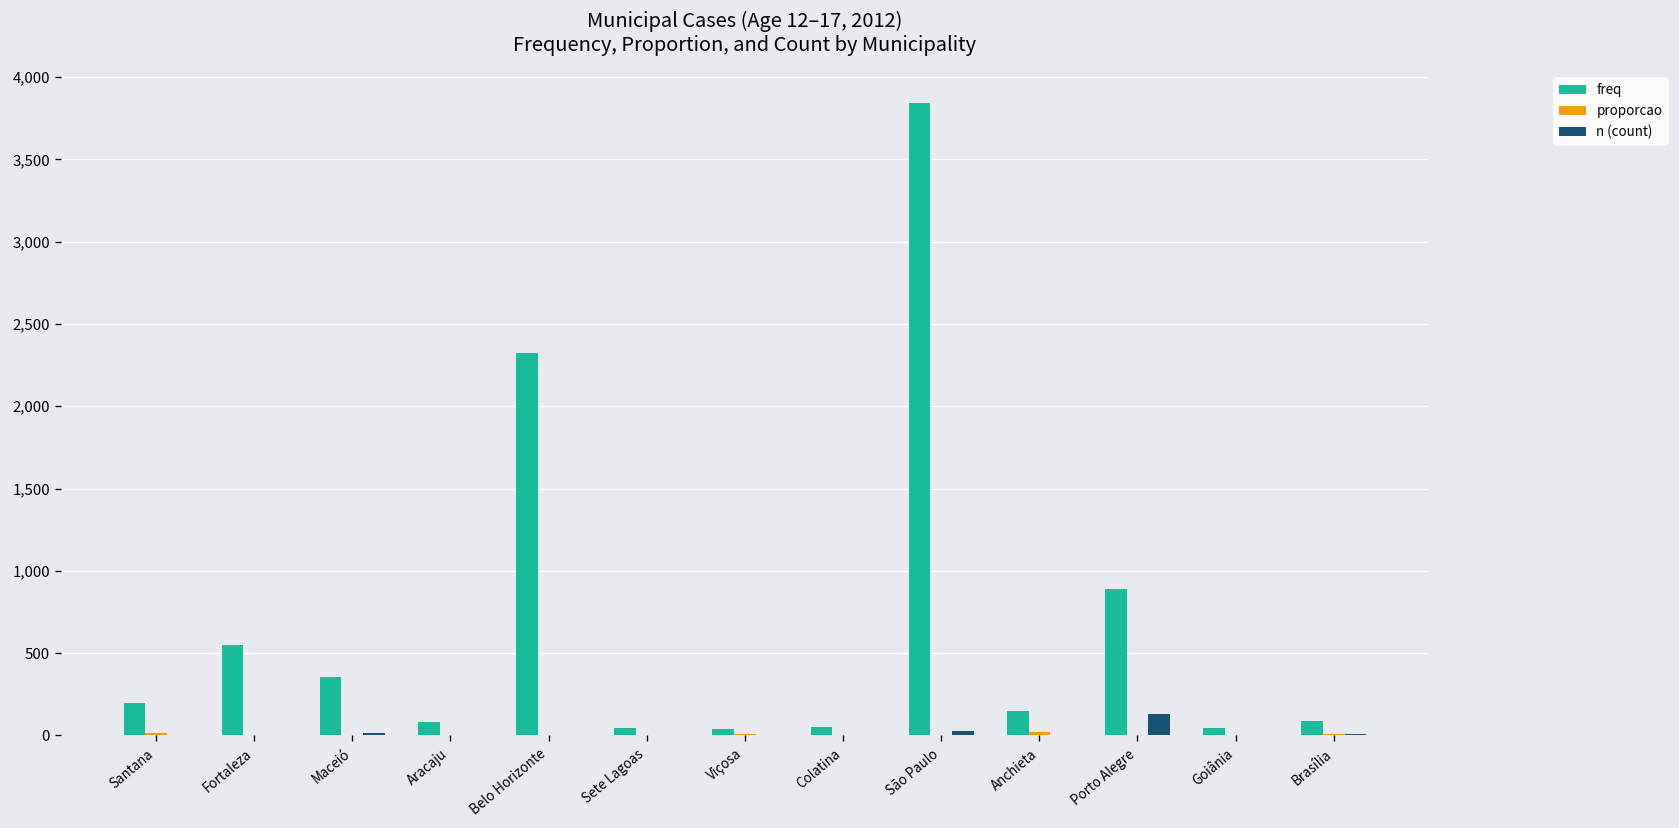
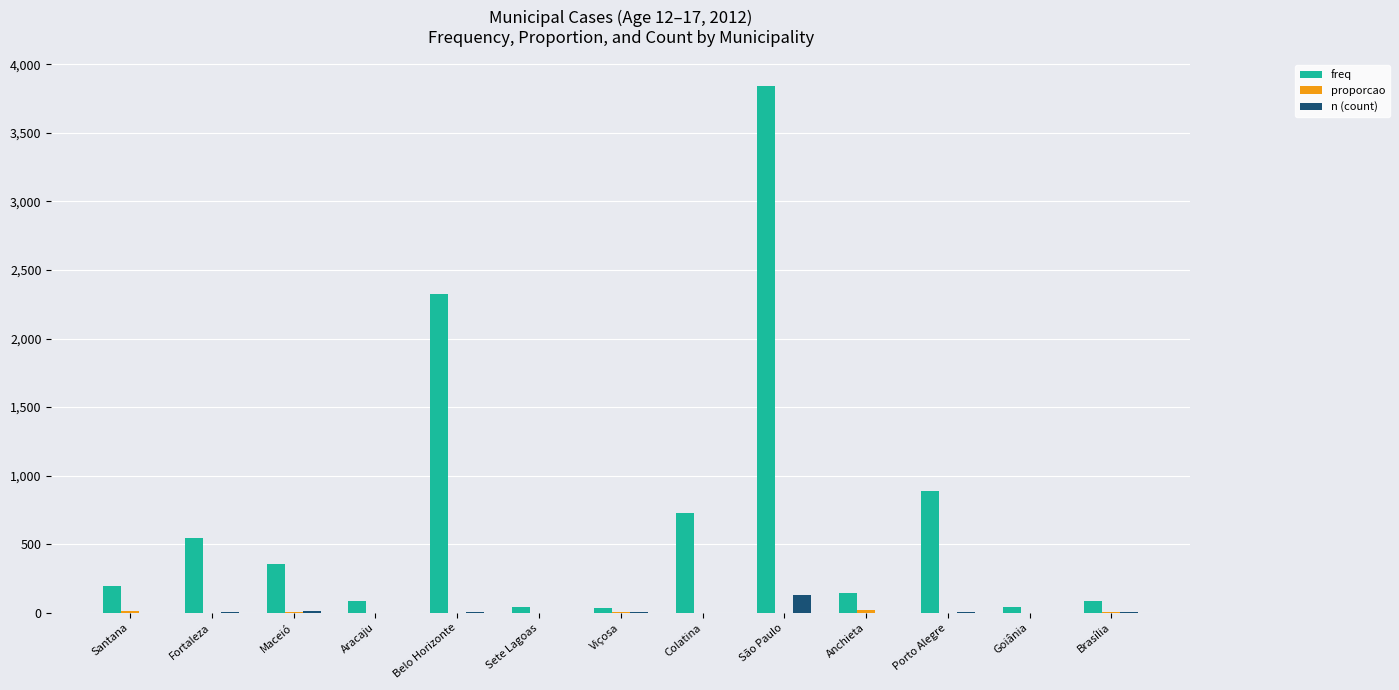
  {
    "freq": {
      "Santana": "200",
      "Fortaleza": "550",
      "Maceió": "360",
      "Aracaju": "80",
      "Belo Horizonte": "2,320",
      "Sete Lagoas": "40",
      "Viçosa": "40",
-     "Colatina": "50",
+     "Colatina": "730",
      "São Paulo": "3,840",
      "Anchieta": "150",
      "Porto Alegre": "890",
      "Goiânia": "50",
      "Brasília": "90"
    },
    "proporcao": {
      "Anchieta": "20"
    },
    "n (count)": {
-     "São Paulo": "30",
-     "Porto Alegre": "130"
+     "São Paulo": "130",
+     "Porto Alegre": "0"
    }
  }
